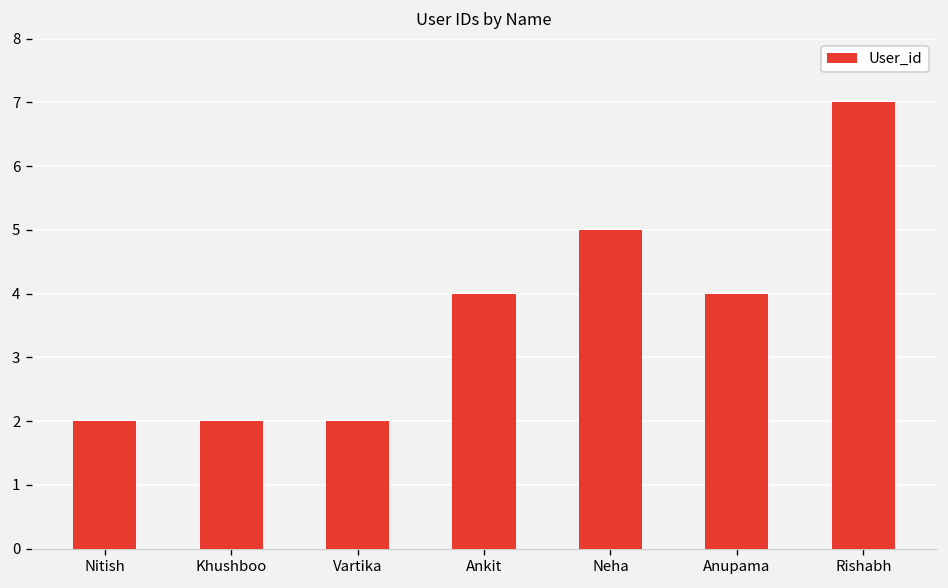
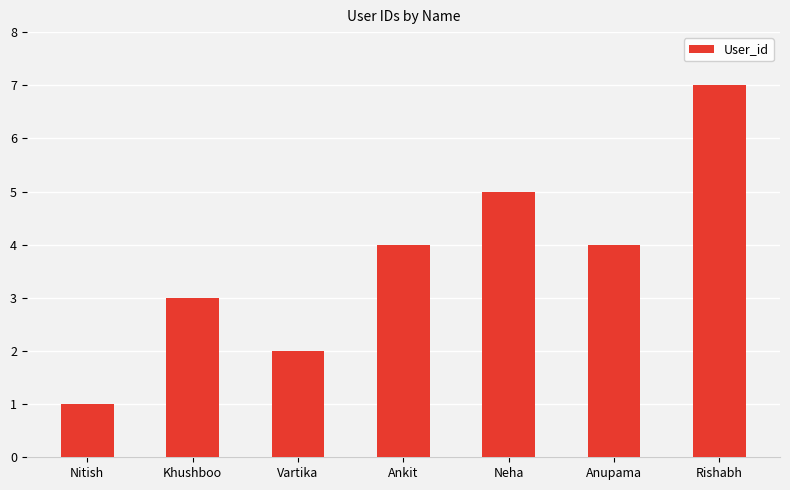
  {
-   "Nitish": 2,
-   "Khushboo": 2,
+   "Nitish": 1,
+   "Khushboo": 3,
    "Vartika": 2,
    "Ankit": 4,
    "Neha": 5,
    "Anupama": 4,
    "Rishabh": 7
  }
